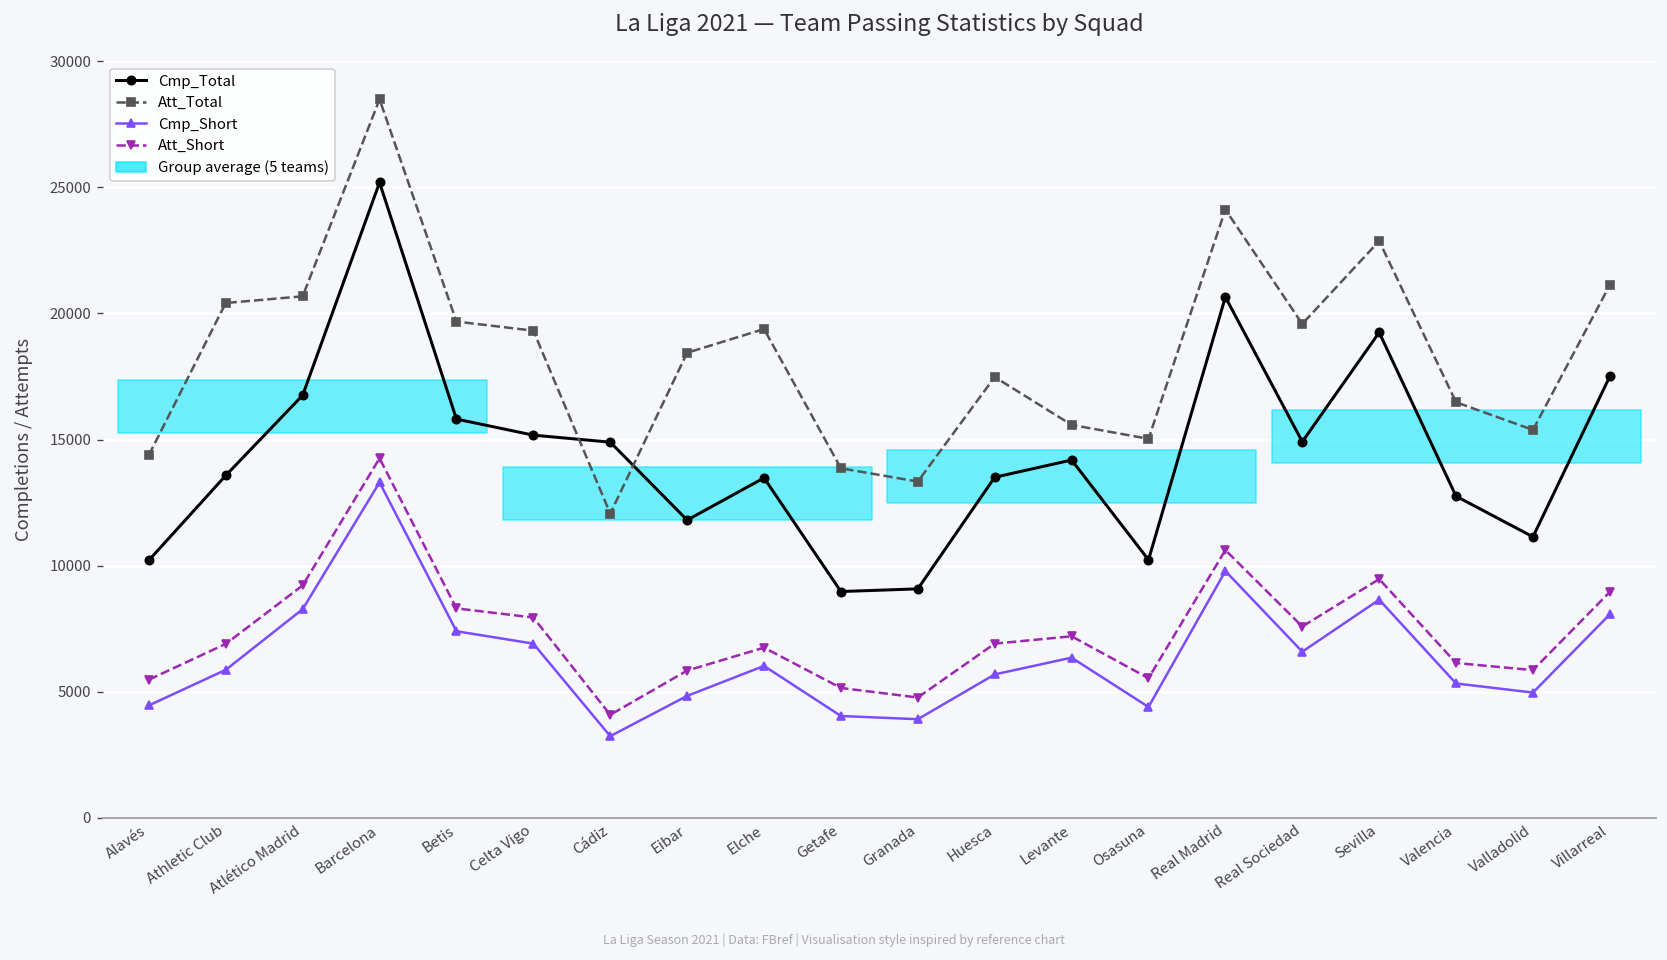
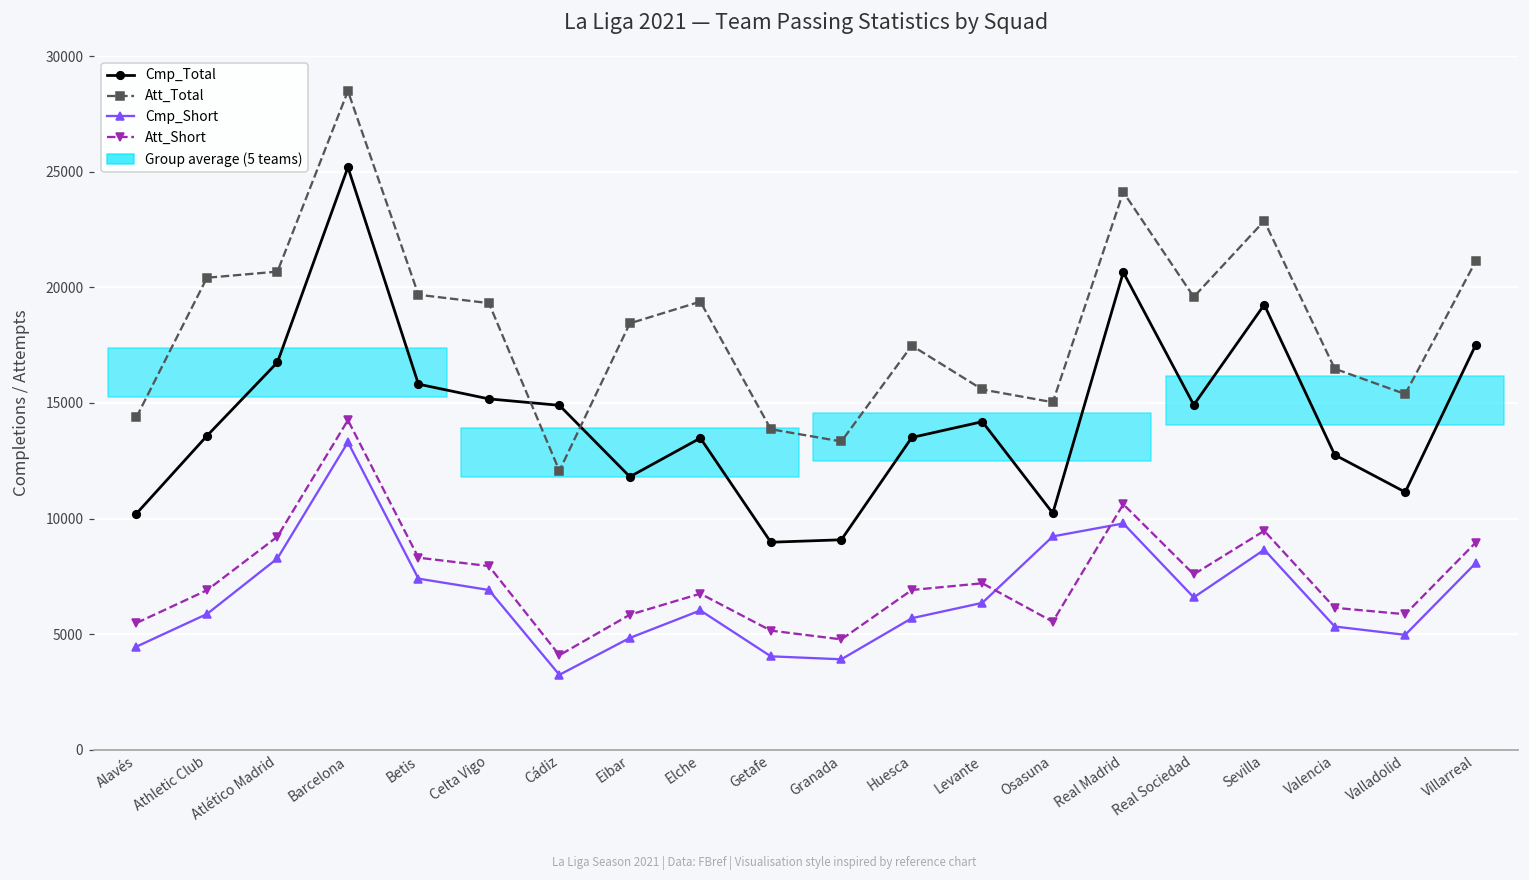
  {
    "Cmp_Total": {
      "Alavés": 10200,
      "Athletic Club": 13600,
      "Atlético Madrid": 16800,
      "Barcelona": 25200,
      "Betis": 15800,
      "Celta Vigo": 15200,
      "Cádiz": 14900,
      "Eibar": 11800,
      "Elche": 13500,
      "Getafe": 9000,
      "Granada": 9100,
      "Huesca": 13500,
      "Levante": 14200,
      "Osasuna": 10200,
      "Real Madrid": 20700,
      "Real Sociedad": 14900,
      "Sevilla": 19200,
      "Valencia": 12800,
      "Valladolid": 11100,
      "Villarreal": 17500
    },
    "Att_Total": {
      "Alavés": 14400,
      "Athletic Club": 20400,
      "Atlético Madrid": 20700,
      "Barcelona": 28500,
      "Betis": 19700,
      "Celta Vigo": 19300,
      "Cádiz": 12100,
      "Eibar": 18400,
      "Elche": 19400,
      "Getafe": 13900,
      "Granada": 13300,
      "Huesca": 17500,
      "Levante": 15600,
      "Osasuna": 15000,
      "Real Madrid": 24100,
      "Real Sociedad": 19600,
      "Sevilla": 22900,
      "Valencia": 16500,
      "Valladolid": 15400,
      "Villarreal": 21100
    },
    "Cmp_Short": {
      "Alavés": 4500,
      "Athletic Club": 5900,
      "Atlético Madrid": 8300,
      "Barcelona": 13300,
      "Betis": 7400,
      "Celta Vigo": 6900,
      "Cádiz": 3200,
      "Eibar": 4800,
      "Elche": 6000,
      "Getafe": 4000,
      "Granada": 3900,
      "Huesca": 5700,
      "Levante": 6400,
-     "Osasuna": 4400,
+     "Osasuna": 9200,
      "Real Madrid": 9800,
      "Real Sociedad": 6600,
      "Sevilla": 8700,
      "Valencia": 5300,
      "Valladolid": 5000,
      "Villarreal": 8100
    },
    "Att_Short": {
      "Alavés": 5500,
      "Athletic Club": 6900,
      "Atlético Madrid": 9200,
      "Barcelona": 14300,
      "Betis": 8300,
      "Celta Vigo": 7900,
      "Cádiz": 4100,
      "Eibar": 5800,
      "Elche": 6800,
      "Getafe": 5200,
      "Granada": 4800,
      "Huesca": 6900,
      "Levante": 7200,
      "Osasuna": 5500,
      "Real Madrid": 10600,
      "Real Sociedad": 7600,
      "Sevilla": 9500,
      "Valencia": 6100,
      "Valladolid": 5900,
      "Villarreal": 9000
    }
  }
